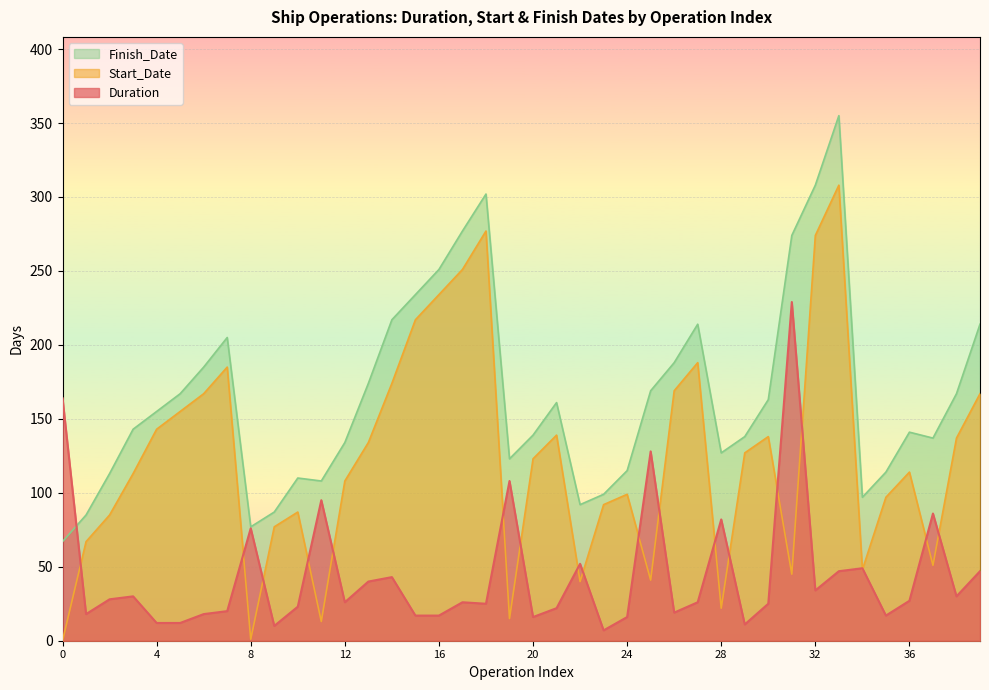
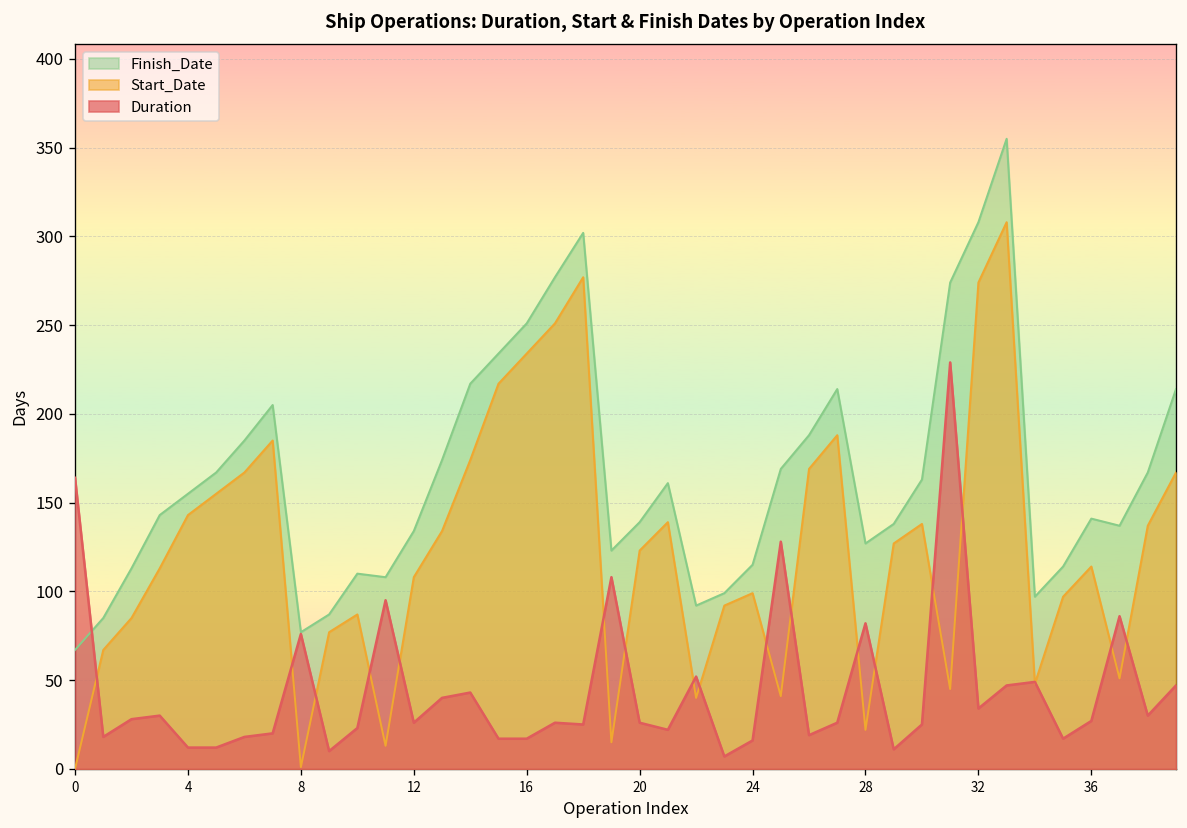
  {
    "Finish_Date": {
      "0": 67,
      "4": 155,
      "12": 134,
      "16": 251,
      "20": 139,
      "24": 115,
      "28": 127,
      "32": 308,
      "36": 141
    },
    "Start_Date": {
      "0": 0,
      "4": 143,
      "8": 1,
      "12": 108,
      "16": 234,
      "20": 123,
      "24": 99,
      "28": 22,
      "32": 274,
      "36": 114
    },
    "Duration": {
      "0": 164,
      "4": 12,
      "12": 26,
      "16": 17,
-     "20": 16,
+     "20": 26,
      "24": 16,
      "28": 82,
      "32": 34,
      "36": 27
    }
  }
